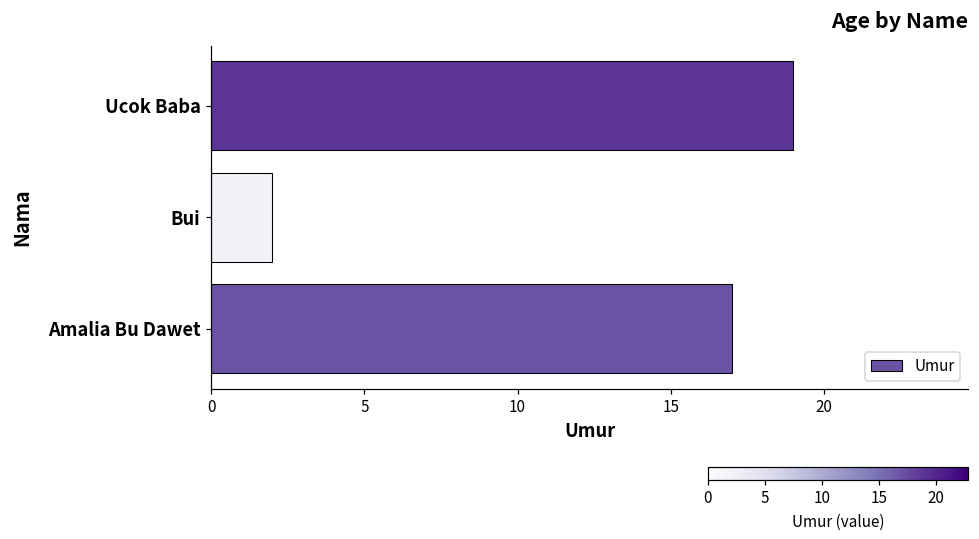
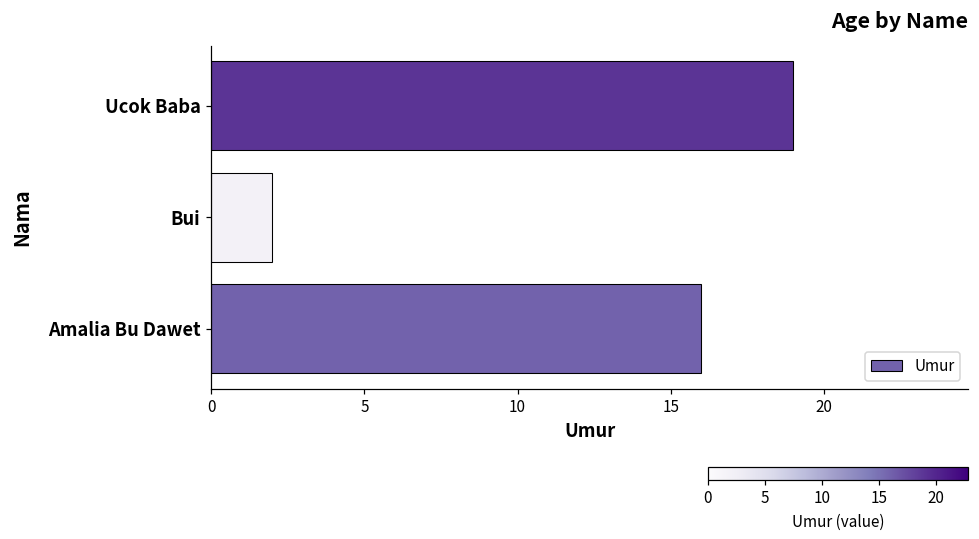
  {
    "Ucok Baba": 19,
    "Bui": 2,
-   "Amalia Bu Dawet": 17
+   "Amalia Bu Dawet": 16
  }
